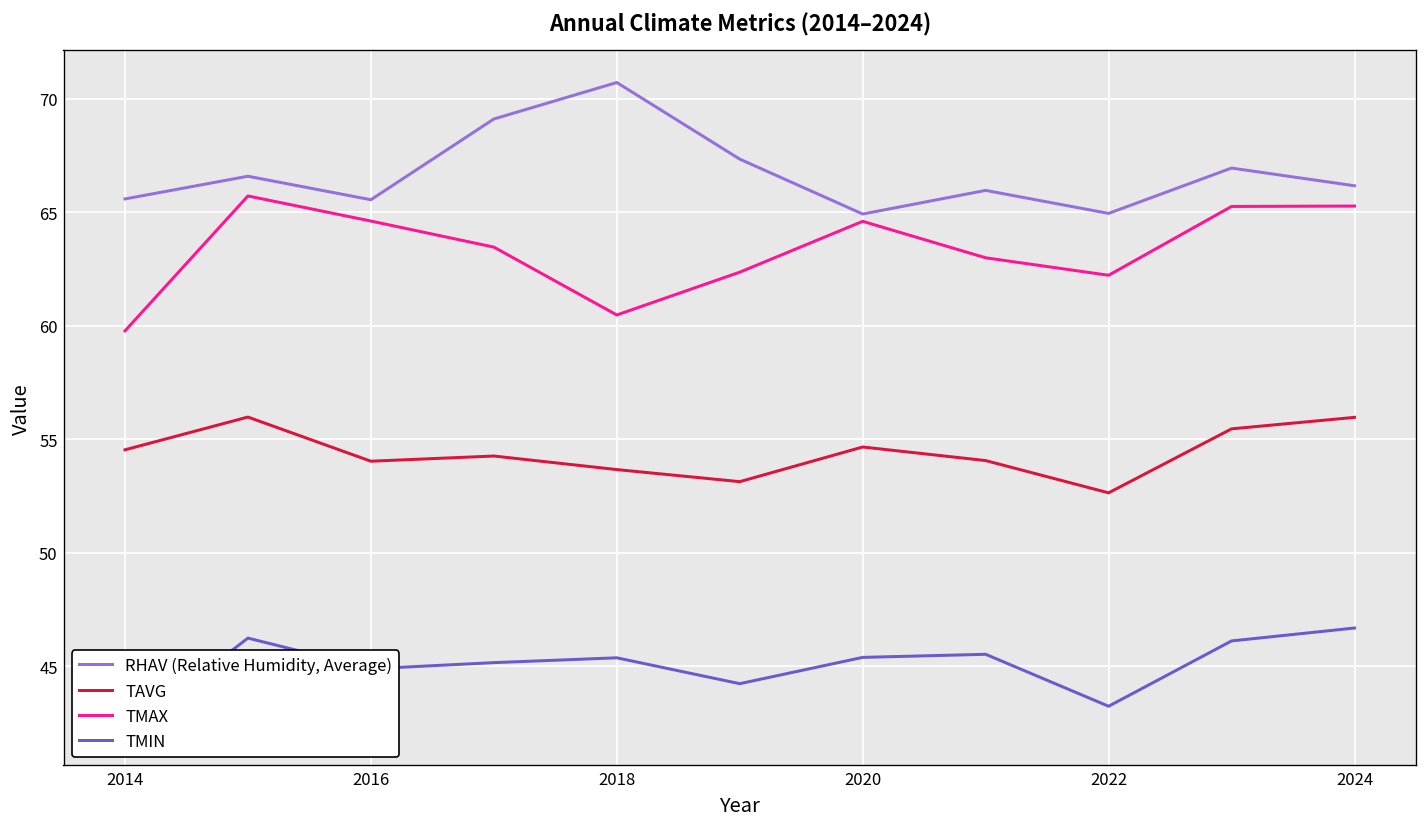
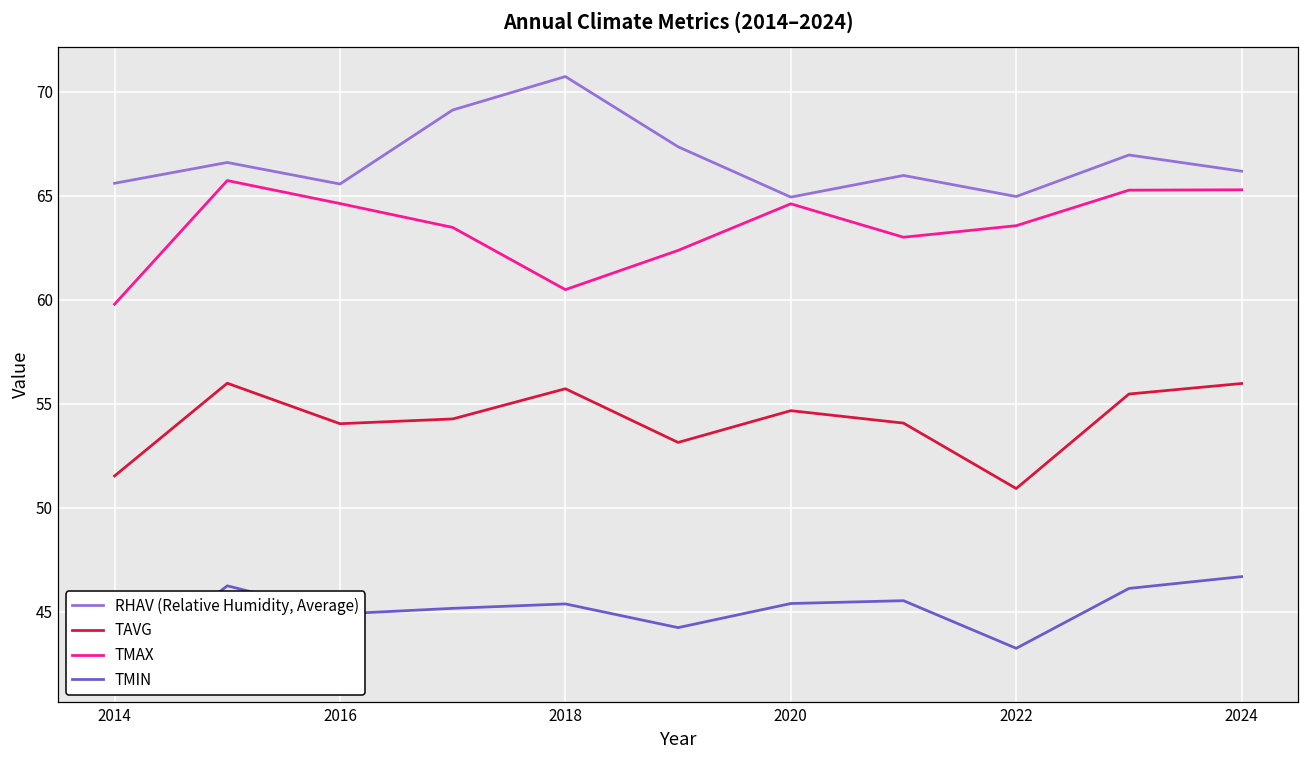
  {
    "TAVG": {
-     "2014": 54.5,
+     "2014": 51.5,
      "2016": 54.0,
-     "2018": 53.7,
+     "2018": 55.7,
      "2020": 54.7,
-     "2022": 52.6,
+     "2022": 50.9,
      "2024": 56.0
    },
    "TMAX": {
      "2014": 59.8,
      "2016": 64.6,
      "2018": 60.5,
      "2020": 64.6,
-     "2022": 62.2,
+     "2022": 63.6,
      "2024": 65.3
    }
  }
